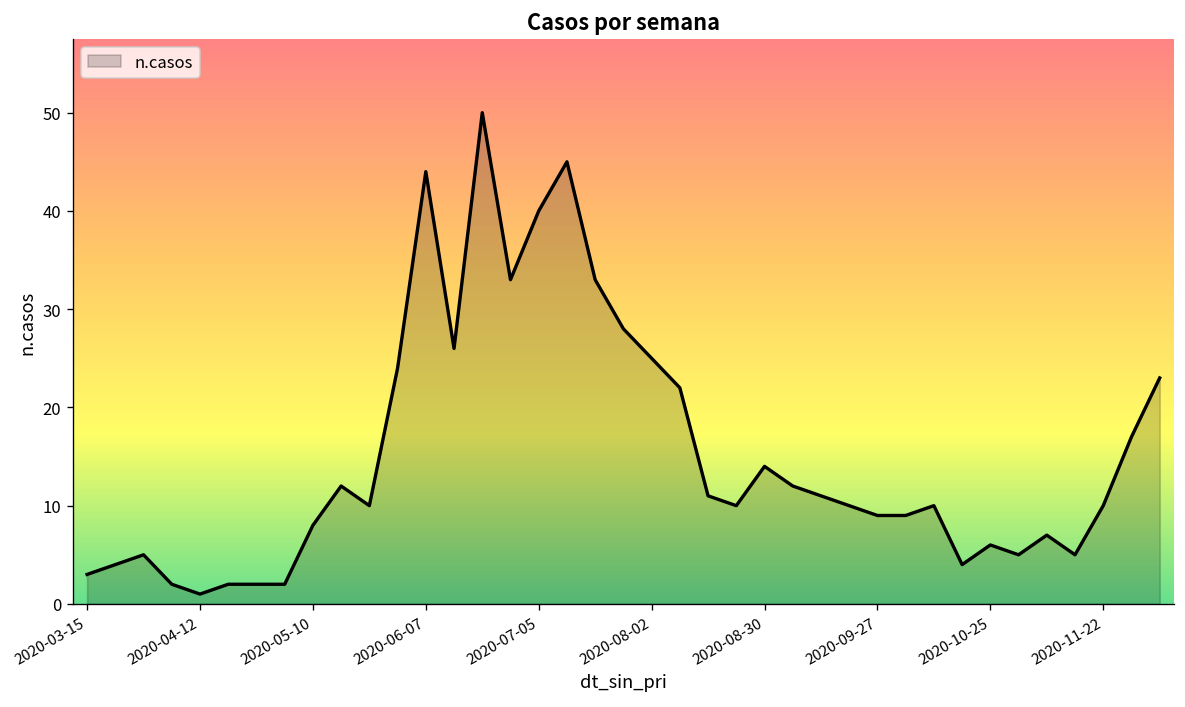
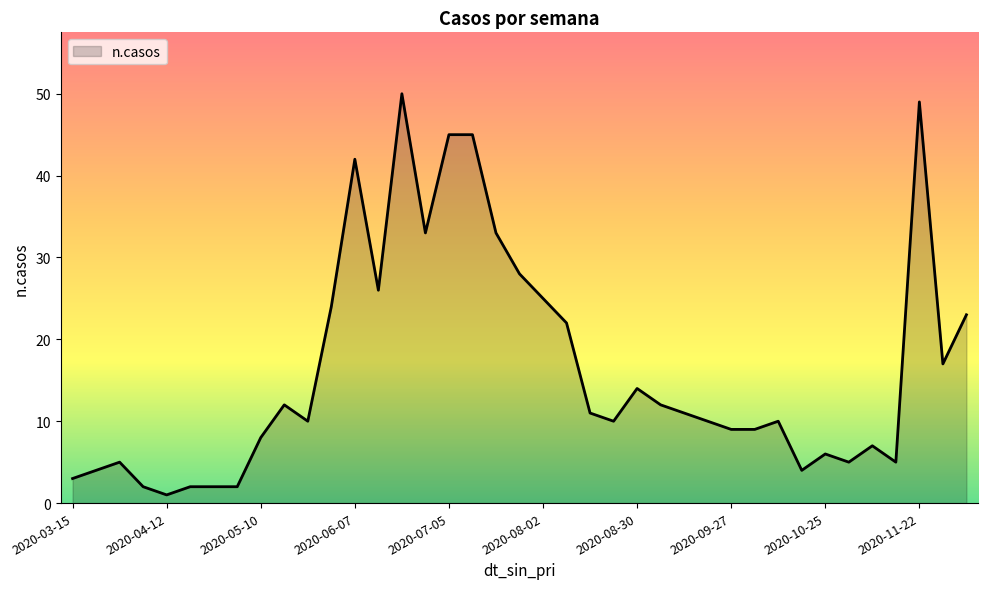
  {
    "2020-03-15": 3,
    "2020-04-12": 1,
    "2020-05-10": 8,
-   "2020-06-07": 44,
-   "2020-07-05": 40,
+   "2020-06-07": 42,
+   "2020-07-05": 45,
    "2020-08-02": 25,
    "2020-08-30": 14,
    "2020-09-27": 9,
    "2020-10-25": 6,
-   "2020-11-22": 10
+   "2020-11-22": 49
  }
